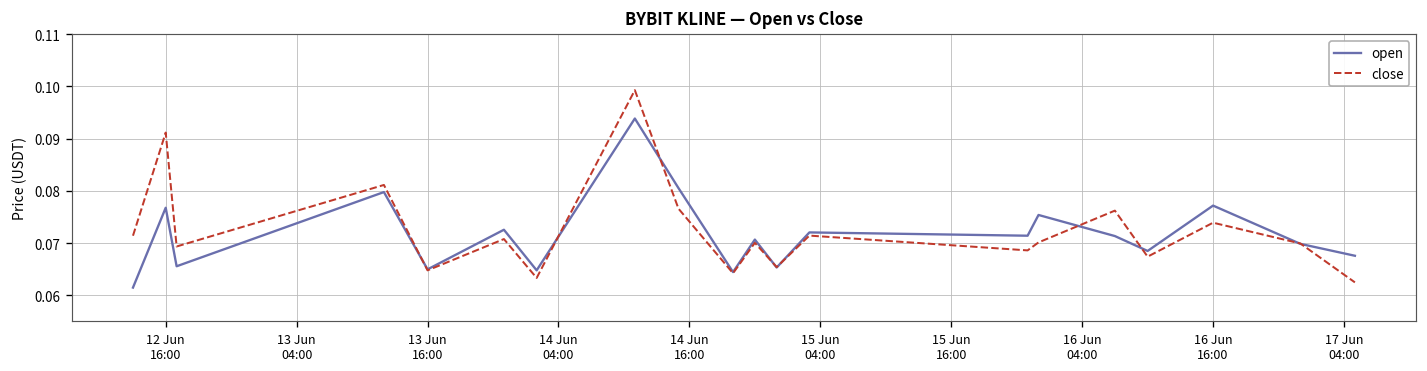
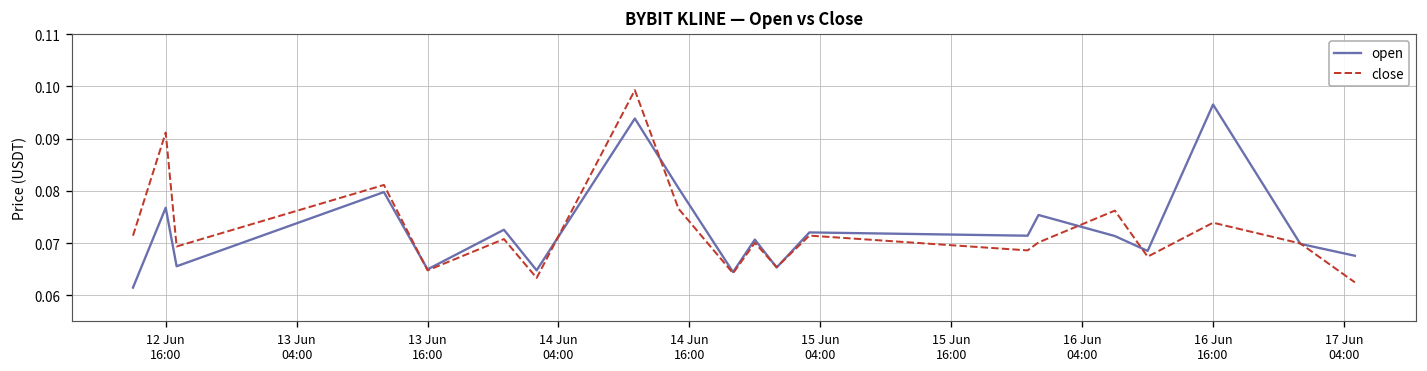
  {
    "open": {
      "12 Jun 16:00": 0.077,
-     "16 Jun 16:00": 0.077
+     "16 Jun 16:00": 0.097
    },
    "close": {
      "12 Jun 16:00": 0.091,
      "16 Jun 16:00": 0.074
    }
  }
